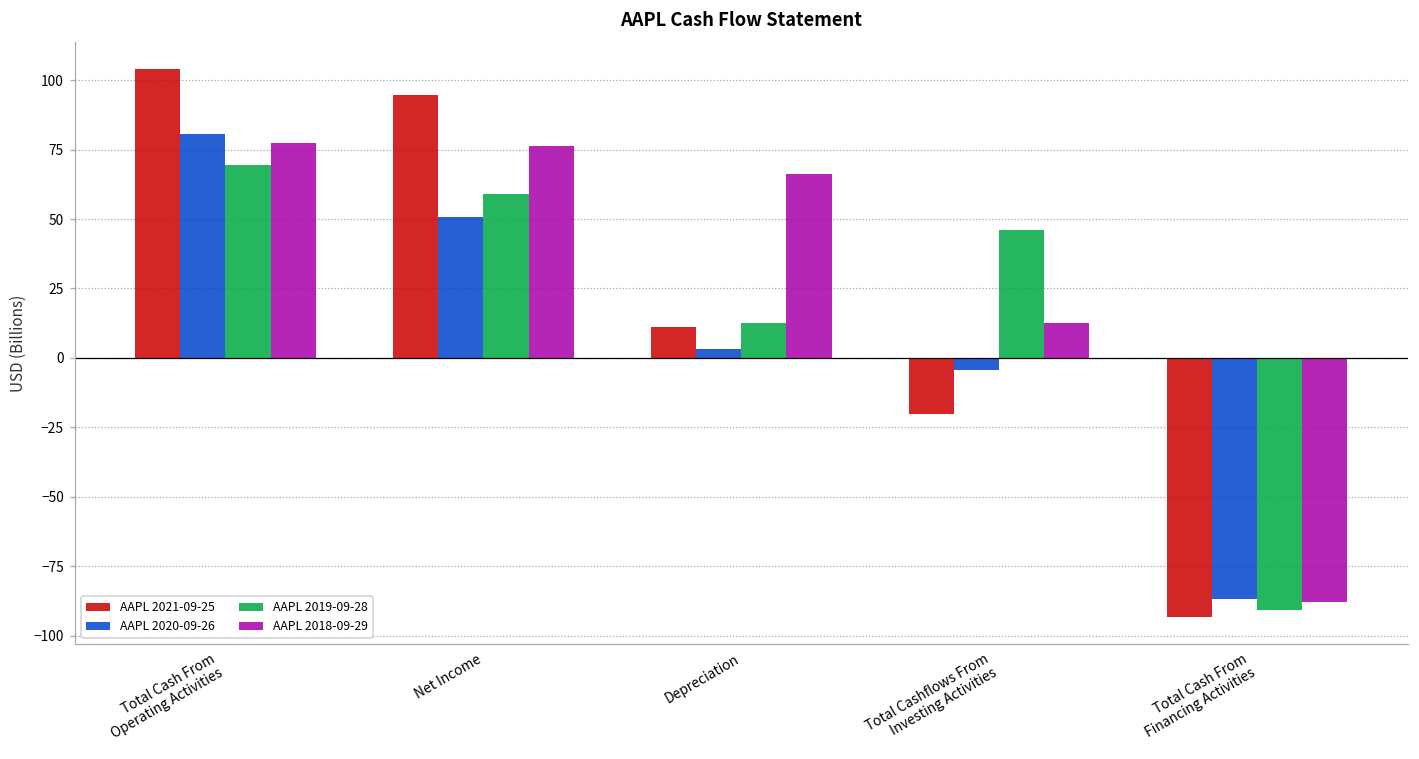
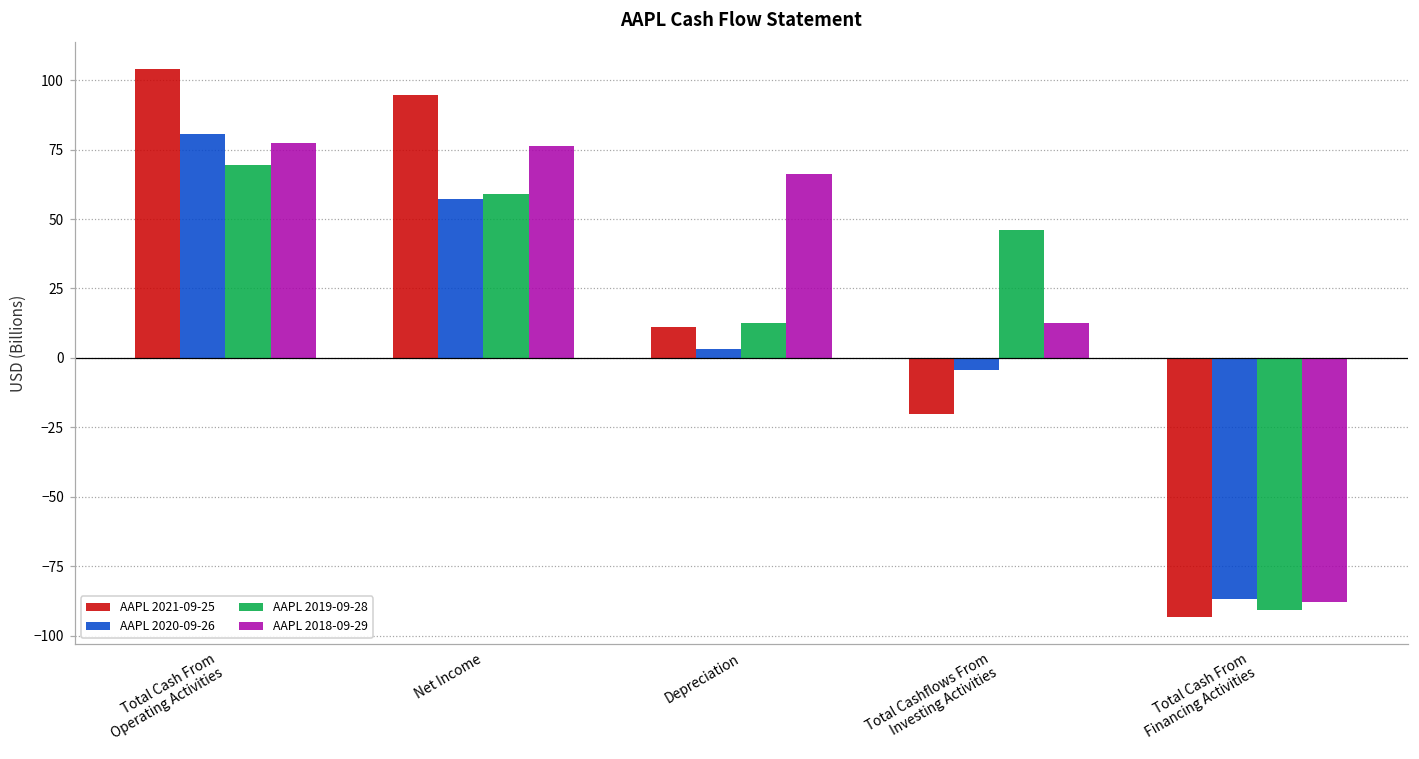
  {
    "AAPL 2021-09-25": {
      "Total Cash From Operating Activities": 104,
      "Net Income": 95,
      "Depreciation": 11,
      "Total Cashflows From Investing Activities": -20,
      "Total Cash From Financing Activities": -93
    },
    "AAPL 2020-09-26": {
      "Total Cash From Operating Activities": 81,
-     "Net Income": 51,
+     "Net Income": 57,
      "Depreciation": 3,
      "Total Cashflows From Investing Activities": -4,
      "Total Cash From Financing Activities": -87
    },
    "AAPL 2019-09-28": {
      "Total Cash From Operating Activities": 69,
      "Net Income": 59,
      "Depreciation": 13,
      "Total Cashflows From Investing Activities": 46,
      "Total Cash From Financing Activities": -91
    },
    "AAPL 2018-09-29": {
      "Total Cash From Operating Activities": 77,
      "Net Income": 76,
      "Depreciation": 66,
      "Total Cashflows From Investing Activities": 13,
      "Total Cash From Financing Activities": -88
    }
  }
